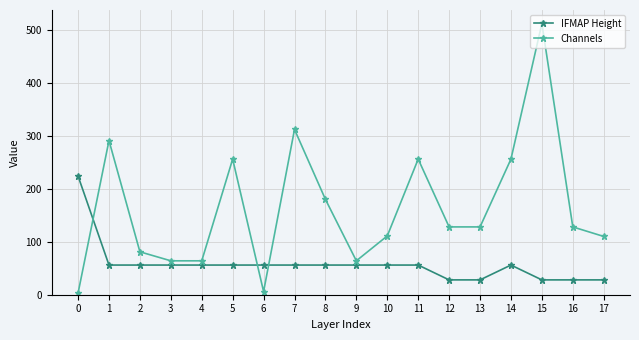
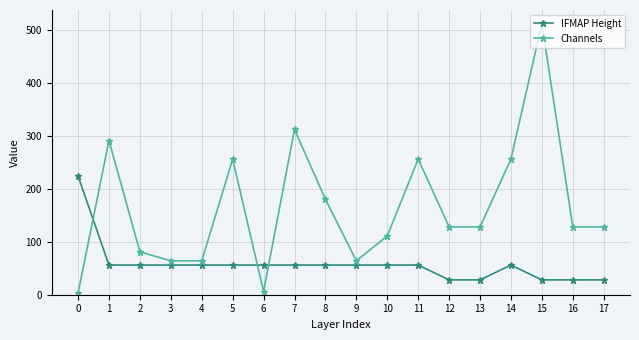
  {
    "IFMAP Height": {
      "0": 220,
      "1": 60,
      "2": 60,
      "3": 60,
      "4": 60,
      "5": 60,
      "6": 60,
      "7": 60,
      "8": 60,
      "9": 60,
      "10": 60,
      "11": 60,
      "12": 30,
      "13": 30,
      "14": 60,
      "15": 30,
      "16": 30,
      "17": 30
    },
    "Channels": {
      "0": 0,
      "1": 290,
      "2": 80,
      "3": 60,
      "4": 60,
      "5": 260,
      "6": 10,
      "7": 310,
      "8": 180,
      "9": 60,
      "10": 110,
      "11": 260,
      "12": 130,
      "13": 130,
      "14": 260,
      "16": 130,
-     "17": 110
+     "17": 130
    }
  }
